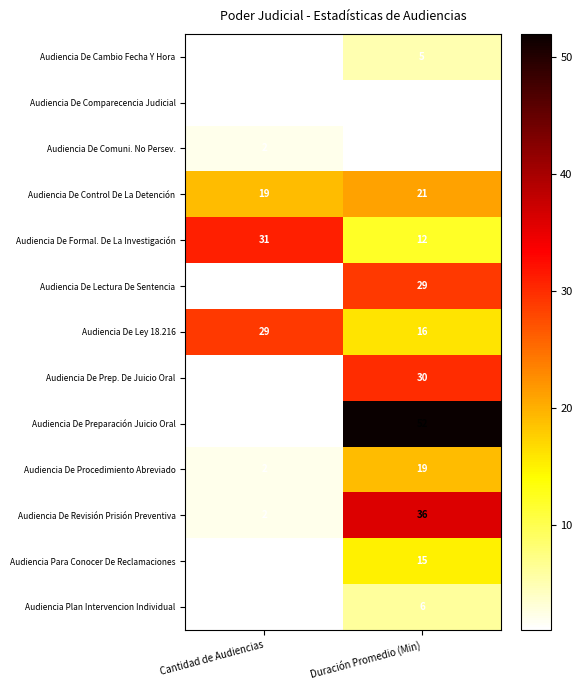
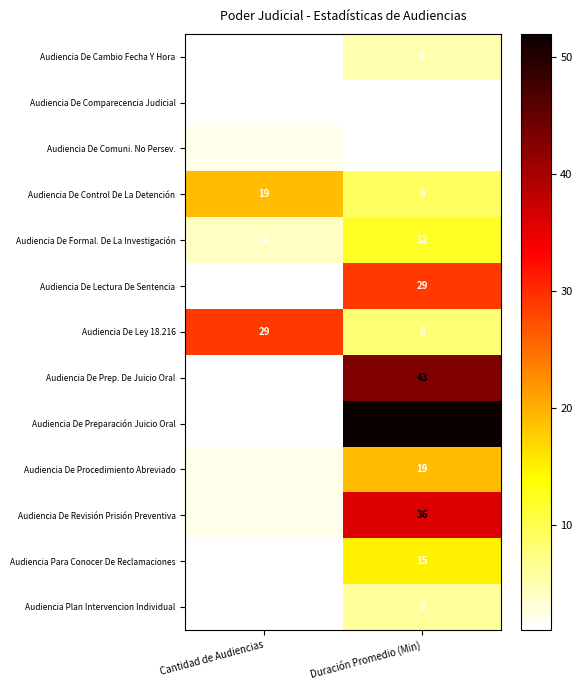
  {
    "Audiencia De Cambio Fecha Y Hora": {
      "Duración Promedio (Min)": 5
    },
    "Audiencia De Control De La Detención": {
      "Cantidad de Audiencias": 19,
-     "Duración Promedio (Min)": 21
+     "Duración Promedio (Min)": 9
    },
    "Audiencia De Formal. De La Investigación": {
-     "Cantidad de Audiencias": 31,
+     "Cantidad de Audiencias": 4,
      "Duración Promedio (Min)": 12
    },
    "Audiencia De Lectura De Sentencia": {
      "Duración Promedio (Min)": 29
    },
    "Audiencia De Ley 18.216": {
      "Cantidad de Audiencias": 29,
-     "Duración Promedio (Min)": 16
+     "Duración Promedio (Min)": 8
    },
    "Audiencia De Prep. De Juicio Oral": {
-     "Duración Promedio (Min)": 30
+     "Duración Promedio (Min)": 43
    },
    "Audiencia De Procedimiento Abreviado": {
      "Duración Promedio (Min)": 19
    },
    "Audiencia De Revisión Prisión Preventiva": {
      "Duración Promedio (Min)": 36
    },
    "Audiencia Para Conocer De Reclamaciones": {
      "Duración Promedio (Min)": 15
    },
    "Audiencia Plan Intervencion Individual": {
      "Duración Promedio (Min)": 6
    }
  }
